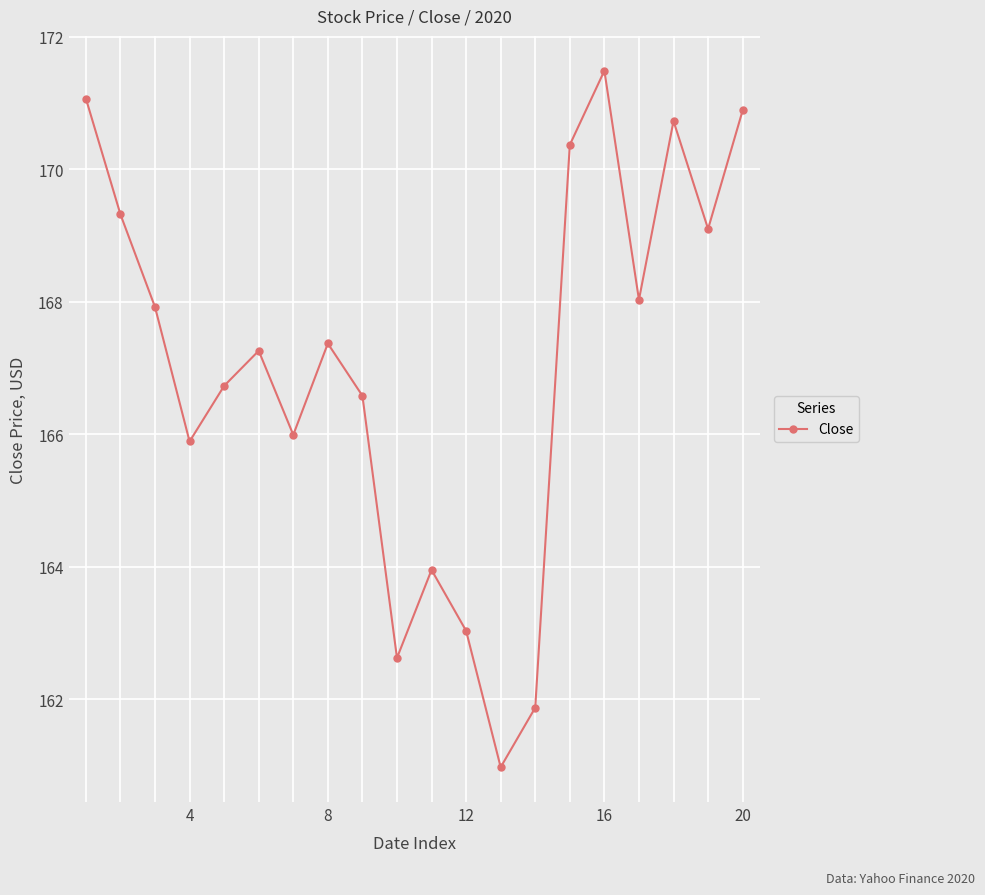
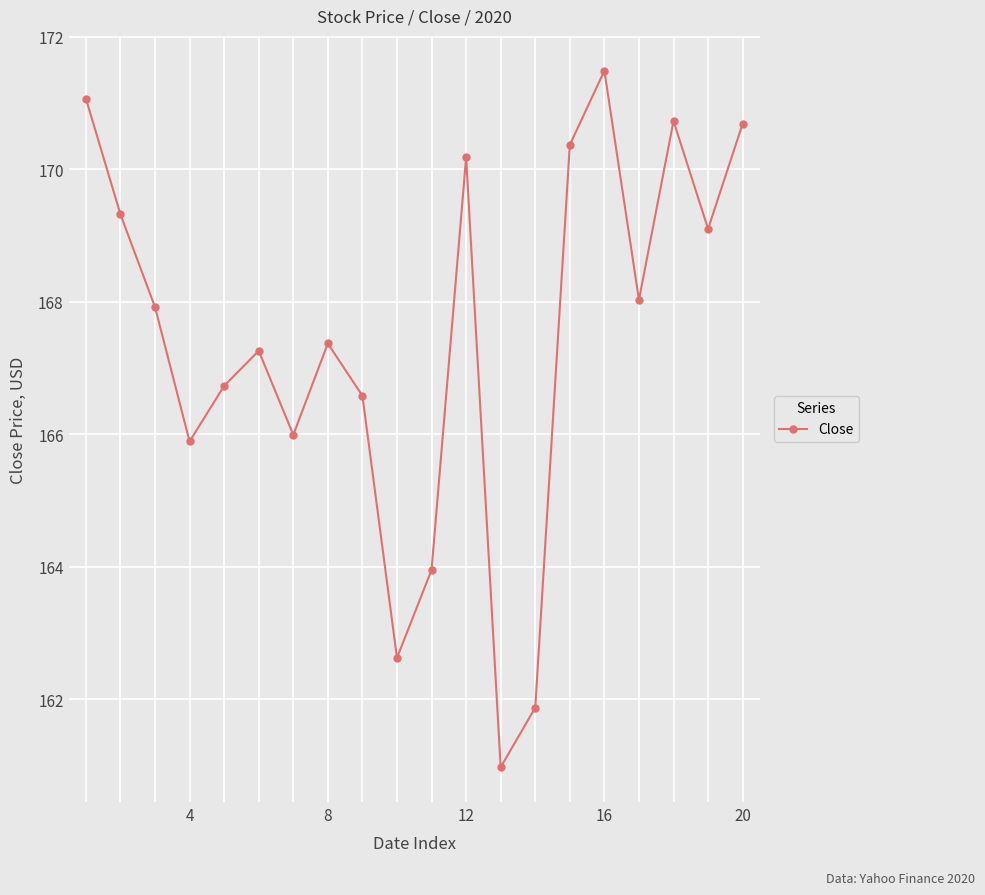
  {
    "4": 165.9,
    "8": 167.4,
-   "12": 163.0,
+   "12": 170.2,
    "16": 171.5,
-   "20": 170.9
+   "20": 170.7
  }
